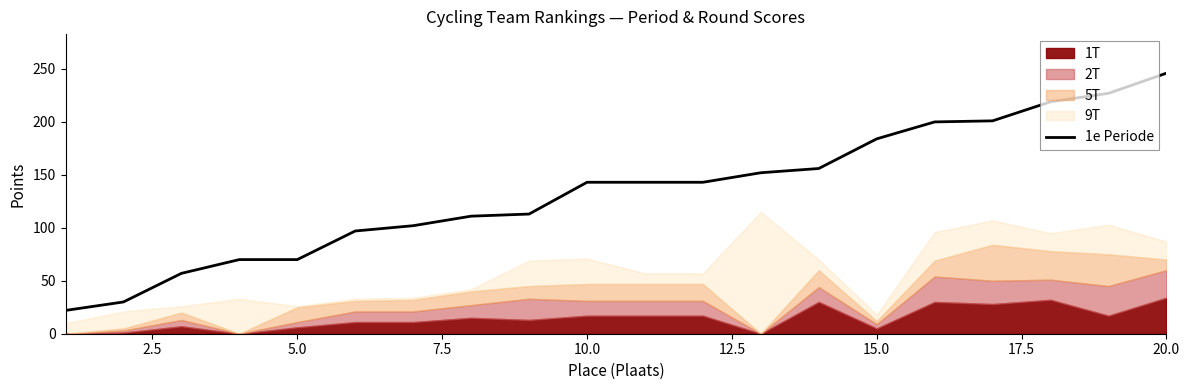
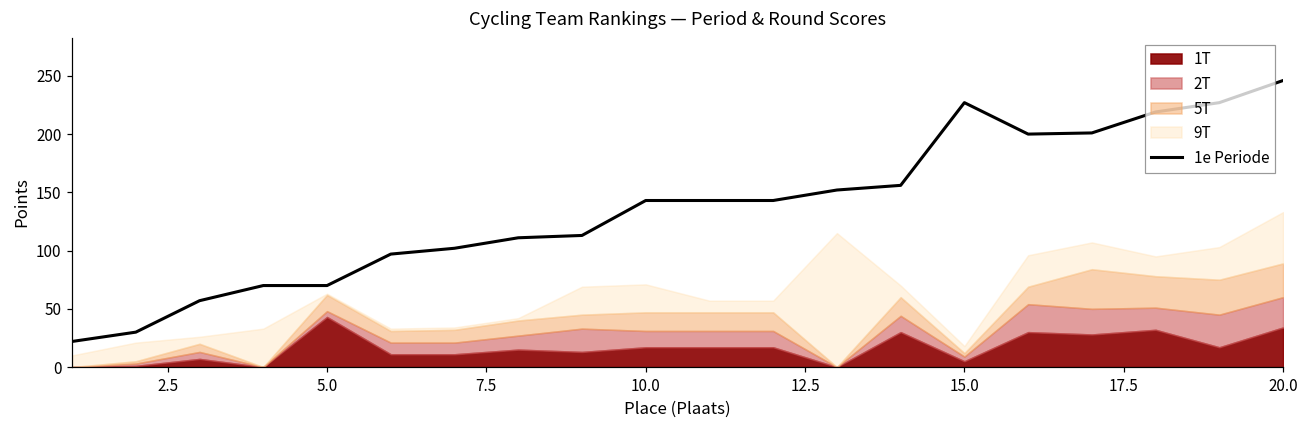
  {
    "1T": {
-     "5.0": 6,
+     "5.0": 43,
      "10.0": 17,
      "15.0": 5,
      "20.0": 34
    },
    "1e Periode": {
      "5.0": 70,
      "10.0": 143,
-     "15.0": 184,
+     "15.0": 227,
      "20.0": 246
    },
    "2T": {
      "5.0": 5,
      "10.0": 14,
      "15.0": 4,
      "20.0": 26
    },
    "5T": {
      "10.0": 16,
      "15.0": 3,
-     "20.0": 10
+     "20.0": 29
    },
    "9T": {
      "10.0": 24,
      "15.0": 6,
-     "20.0": 17
+     "20.0": 44
    }
  }
